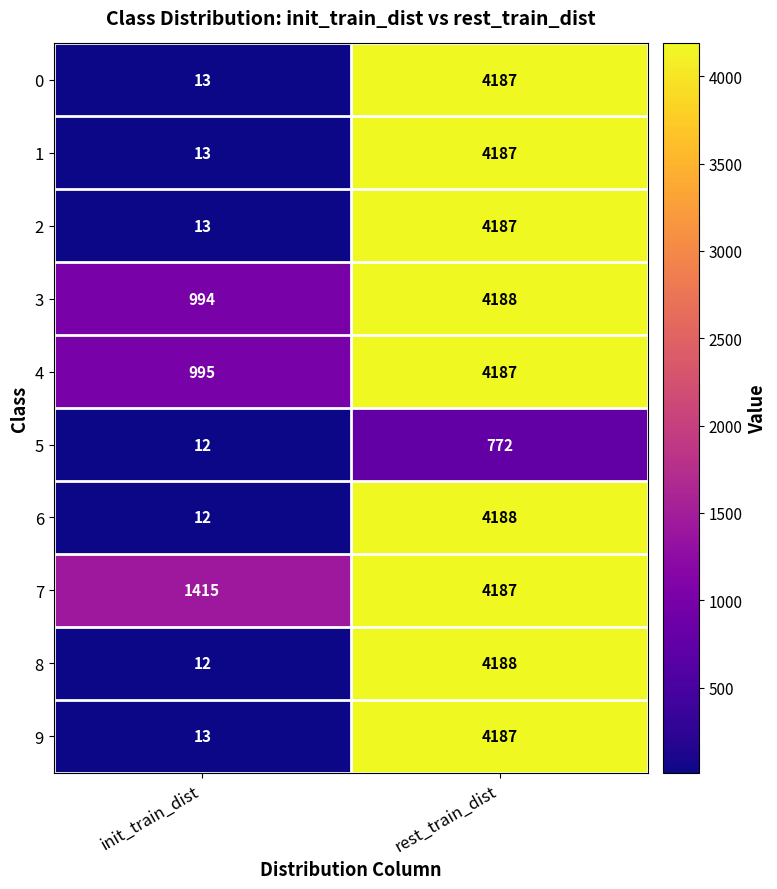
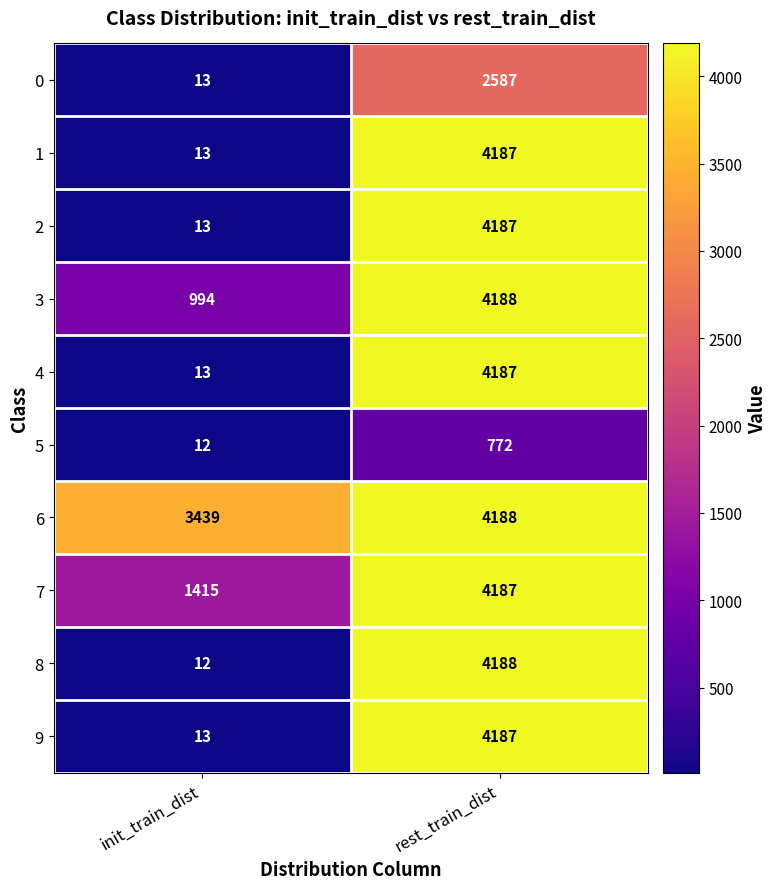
  {
    "0": {
      "init_train_dist": 13,
-     "rest_train_dist": 4187
+     "rest_train_dist": 2587
    },
    "1": {
      "init_train_dist": 13,
      "rest_train_dist": 4187
    },
    "2": {
      "init_train_dist": 13,
      "rest_train_dist": 4187
    },
    "3": {
      "init_train_dist": 994,
      "rest_train_dist": 4188
    },
    "4": {
-     "init_train_dist": 995,
+     "init_train_dist": 13,
      "rest_train_dist": 4187
    },
    "5": {
      "init_train_dist": 12,
      "rest_train_dist": 772
    },
    "6": {
-     "init_train_dist": 12,
+     "init_train_dist": 3439,
      "rest_train_dist": 4188
    },
    "7": {
      "init_train_dist": 1415,
      "rest_train_dist": 4187
    },
    "8": {
      "init_train_dist": 12,
      "rest_train_dist": 4188
    },
    "9": {
      "init_train_dist": 13,
      "rest_train_dist": 4187
    }
  }
